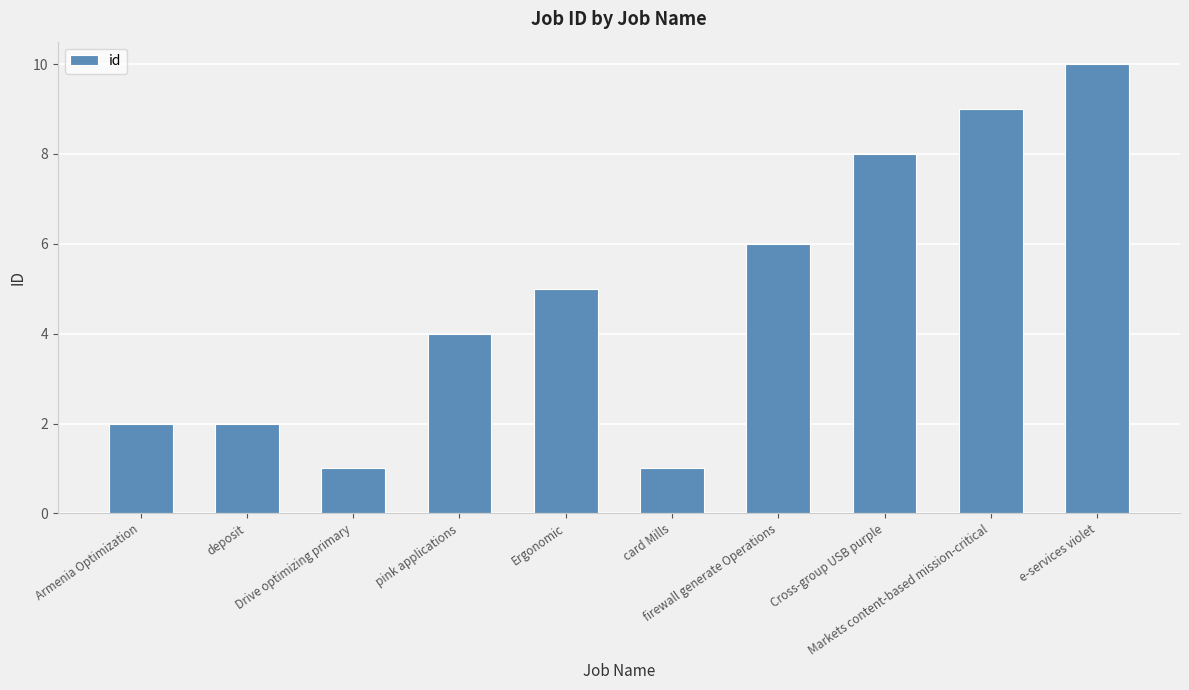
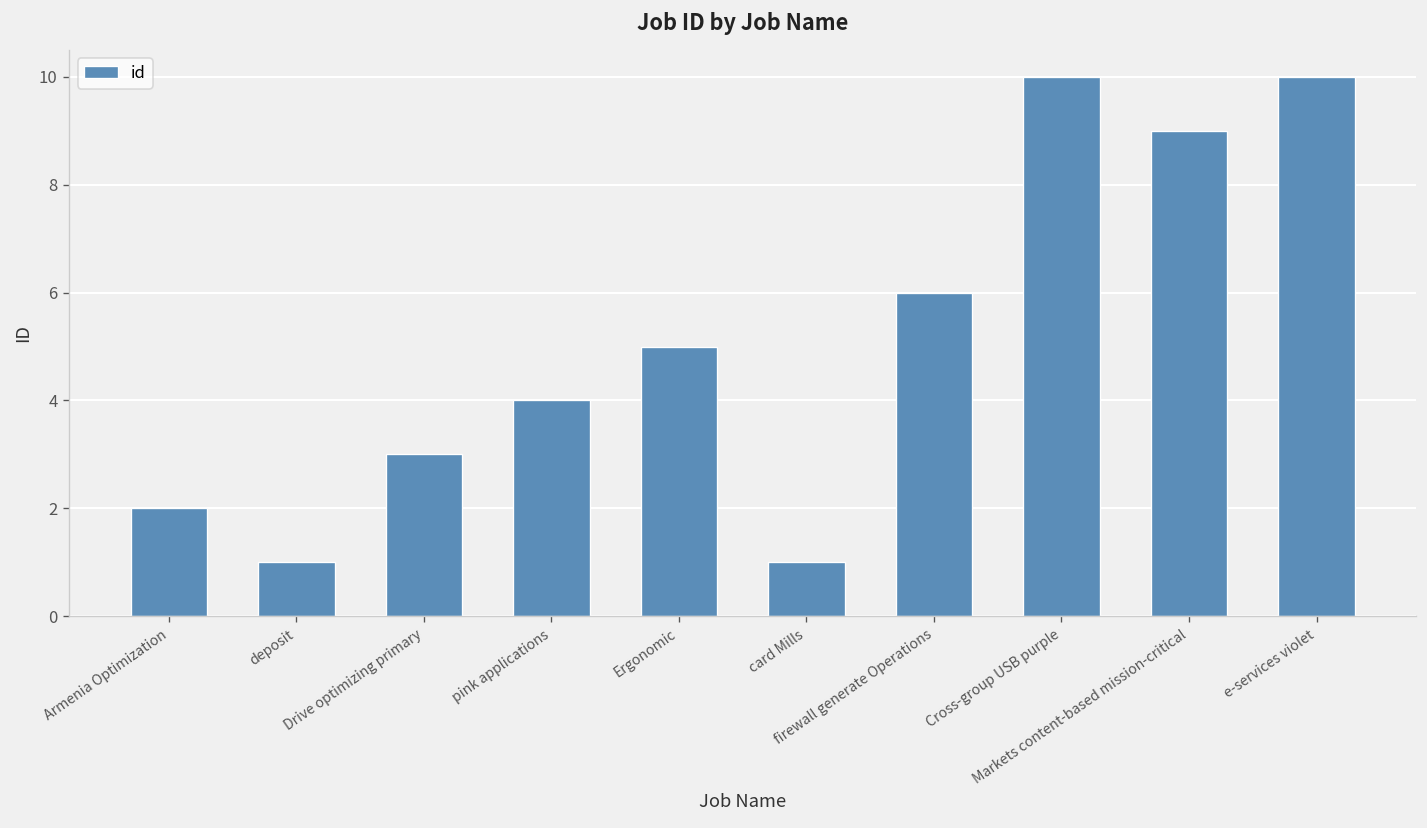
  {
    "Armenia Optimization": 2,
-   "deposit": 2,
-   "Drive optimizing primary": 1,
+   "deposit": 1,
+   "Drive optimizing primary": 3,
    "pink applications": 4,
    "Ergonomic": 5,
    "card Mills": 1,
    "firewall generate Operations": 6,
-   "Cross-group USB purple": 8,
+   "Cross-group USB purple": 10,
    "Markets content-based mission-critical": 9,
    "e-services violet": 10
  }
